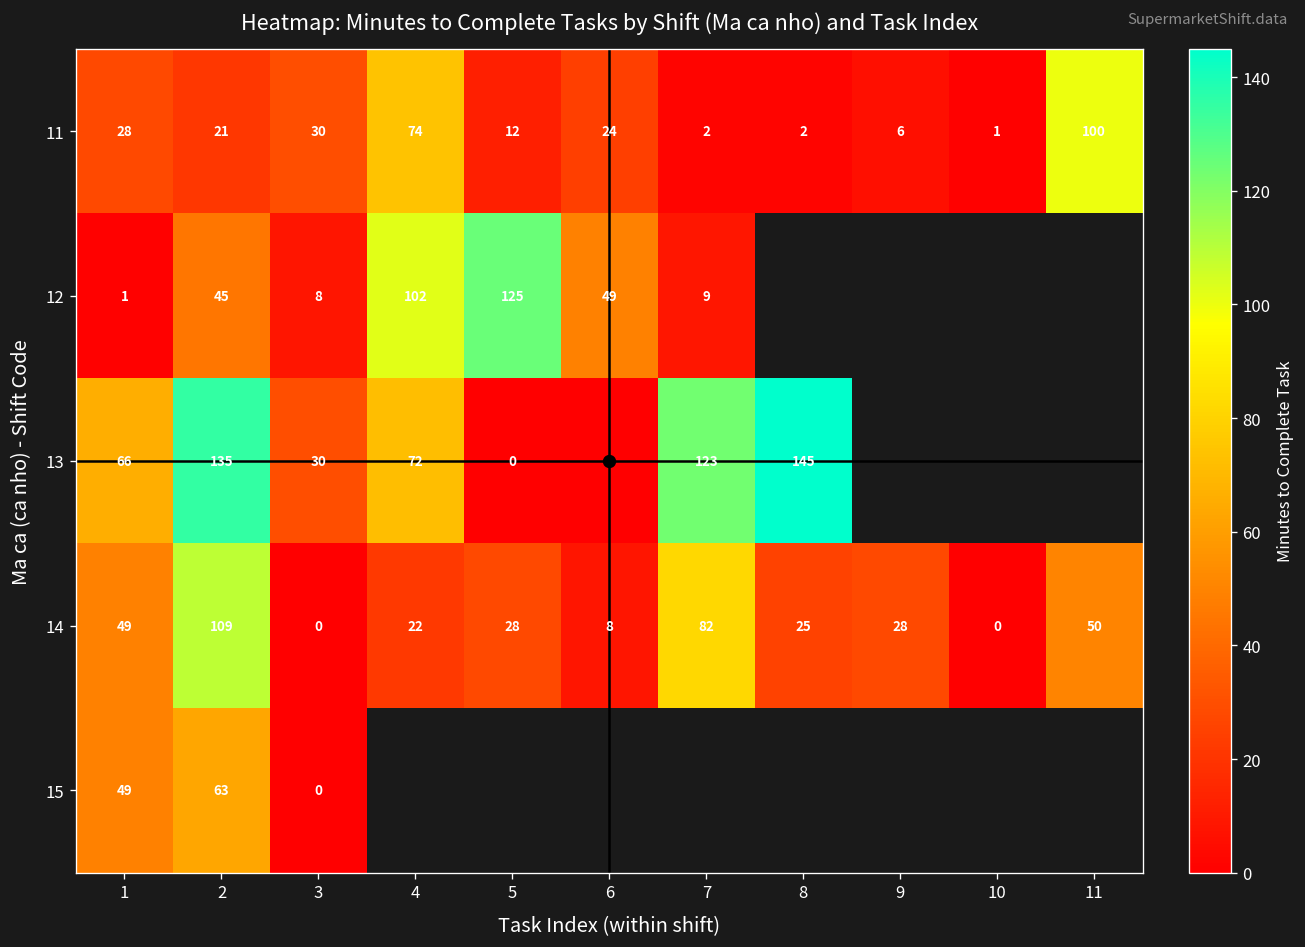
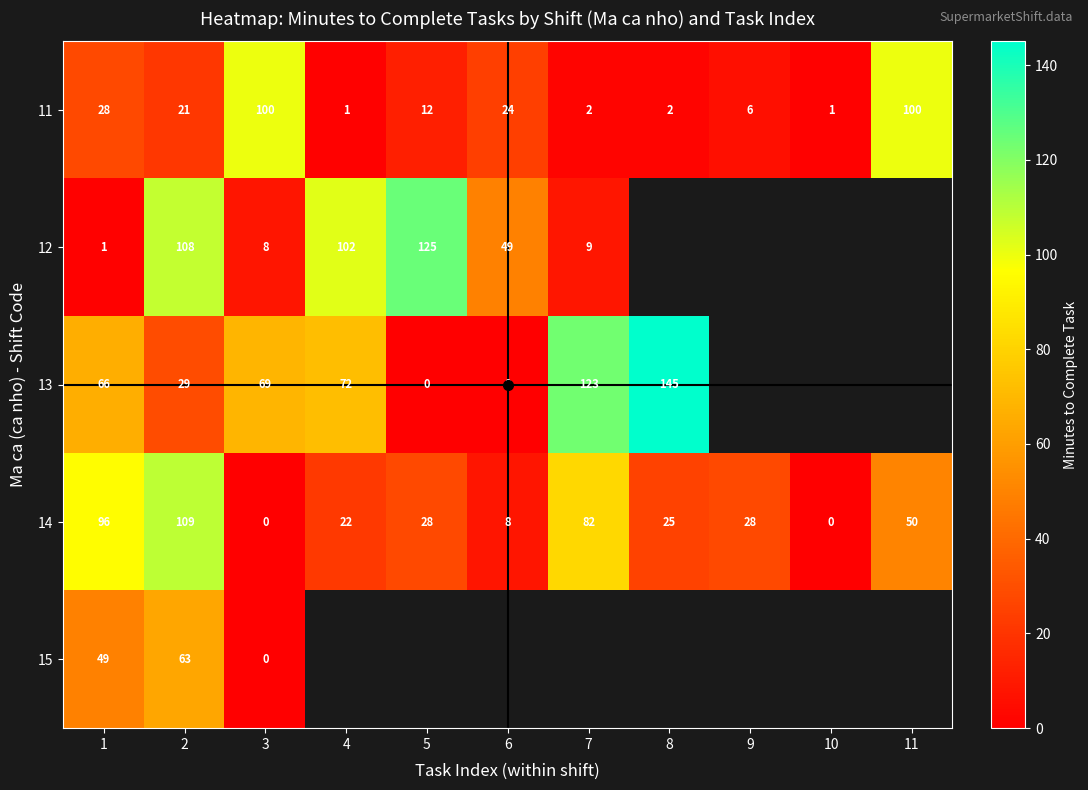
  {
    "11": {
      "1": 28,
      "2": 21,
-     "3": 30,
-     "4": 74,
+     "3": 100,
+     "4": 1,
      "5": 12,
      "6": 24,
      "7": 2,
      "8": 2,
      "9": 6,
      "10": 1,
      "11": 100
    },
    "12": {
      "1": 1,
-     "2": 45,
+     "2": 108,
      "3": 8,
      "4": 102,
      "5": 125,
      "6": 49,
      "7": 9
    },
    "13": {
      "1": 66,
-     "2": 135,
-     "3": 30,
+     "2": 29,
+     "3": 69,
      "4": 72,
      "5": 0,
      "7": 123,
      "8": 145
    },
    "14": {
-     "1": 49,
+     "1": 96,
      "2": 109,
      "3": 0,
      "4": 22,
      "5": 28,
      "6": 8,
      "7": 82,
      "8": 25,
      "9": 28,
      "10": 0,
      "11": 50
    },
    "15": {
      "1": 49,
      "2": 63,
      "3": 0
    }
  }
